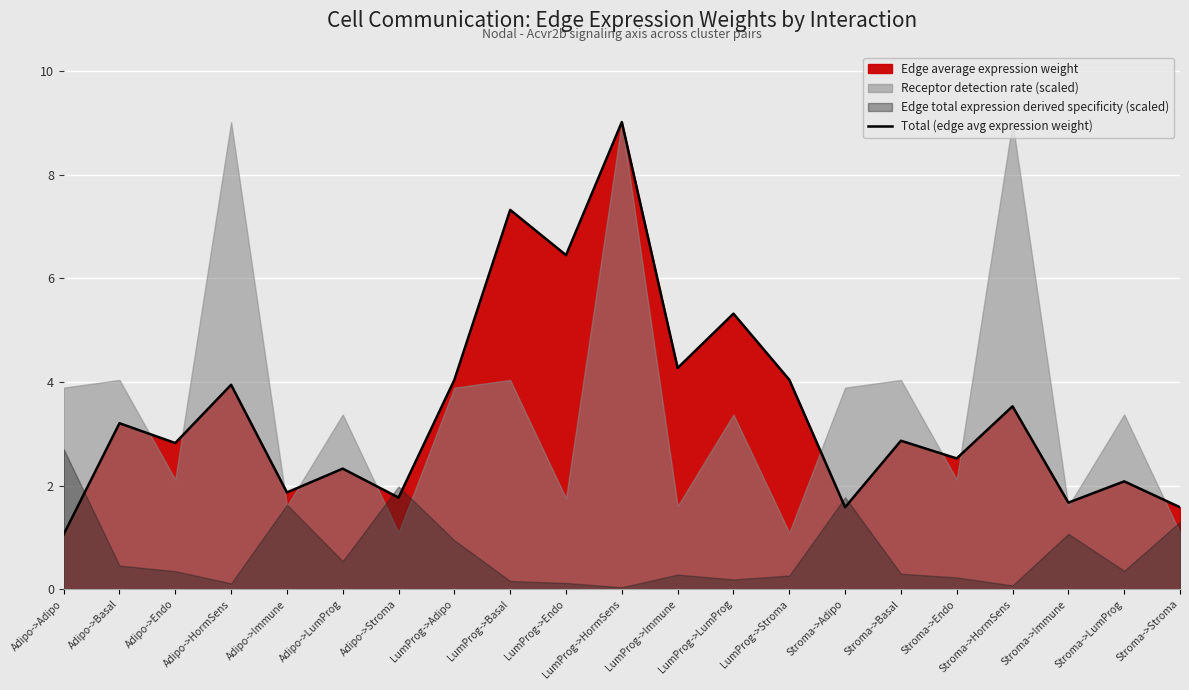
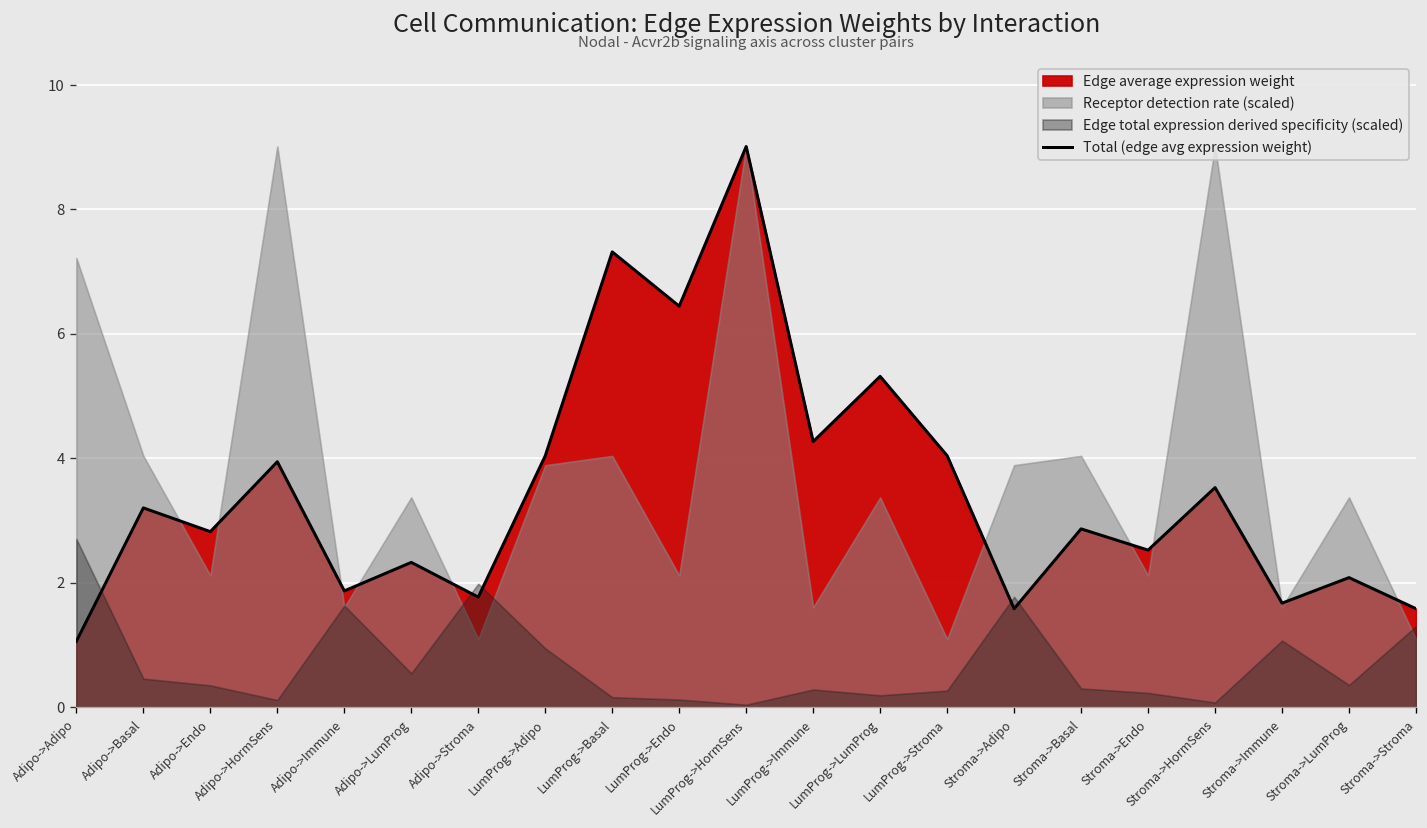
  {
    "Edge average expression weight": {
      "Adipo->Adipo": 1.1,
      "Adipo->Basal": 3.2,
      "Adipo->Endo": 2.8,
      "Adipo->HormSens": 3.9,
      "Adipo->Immune": 1.9,
      "Adipo->LumProg": 2.3,
      "Adipo->Stroma": 1.8,
      "LumProg->Adipo": 4.0,
      "LumProg->Basal": 7.3,
      "LumProg->Endo": 6.4,
      "LumProg->Immune": 4.3,
      "LumProg->LumProg": 5.3,
      "LumProg->Stroma": 4.0,
      "Stroma->Adipo": 1.6,
      "Stroma->Basal": 2.9,
      "Stroma->Endo": 2.5,
      "Stroma->HormSens": 3.5,
      "Stroma->Immune": 1.7,
      "Stroma->LumProg": 2.1,
      "Stroma->Stroma": 1.6
    },
    "Receptor detection rate (scaled)": {
-     "Adipo->Adipo": 3.9,
+     "Adipo->Adipo": 7.2,
      "Adipo->Basal": 4.0,
      "Adipo->Endo": 2.1,
      "Adipo->HormSens": 9.0,
      "Adipo->LumProg": 3.4,
      "Adipo->Stroma": 1.1,
      "LumProg->Adipo": 3.9,
      "LumProg->Basal": 4.0,
-     "LumProg->Endo": 1.8,
+     "LumProg->Endo": 2.1,
      "LumProg->Immune": 1.6,
      "LumProg->LumProg": 3.4,
      "LumProg->Stroma": 1.1,
      "Stroma->Adipo": 3.9,
      "Stroma->Basal": 4.0,
      "Stroma->Endo": 2.1,
      "Stroma->Immune": 1.6,
      "Stroma->LumProg": 3.4,
      "Stroma->Stroma": 1.1
    },
    "Edge total expression derived specificity (scaled)": {
      "Adipo->Adipo": 2.7,
      "Adipo->Basal": 0.5,
      "Adipo->Endo": 0.4,
      "Adipo->HormSens": 0.1,
      "Adipo->LumProg": 0.5,
      "Adipo->Stroma": 2.0,
      "LumProg->Adipo": 0.9,
      "LumProg->Basal": 0.2,
      "LumProg->Endo": 0.1,
      "LumProg->Immune": 0.3,
      "LumProg->LumProg": 0.2,
      "LumProg->Stroma": 0.3,
      "Stroma->Adipo": 1.8,
      "Stroma->Basal": 0.3,
      "Stroma->Endo": 0.2,
      "Stroma->HormSens": 0.1,
      "Stroma->Immune": 1.1,
      "Stroma->LumProg": 0.4,
      "Stroma->Stroma": 1.3
    }
  }
